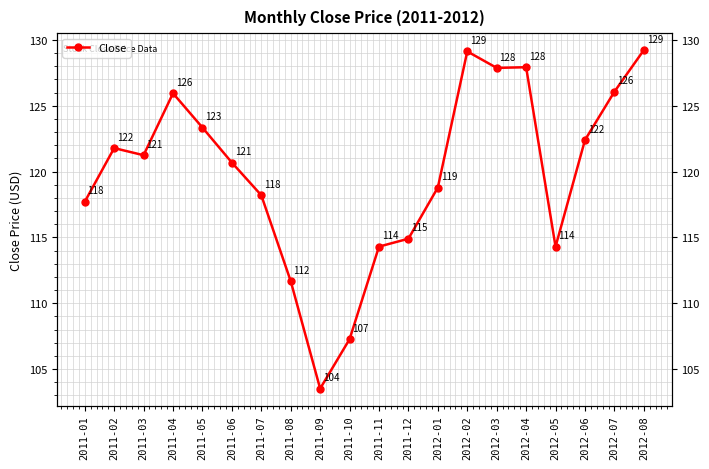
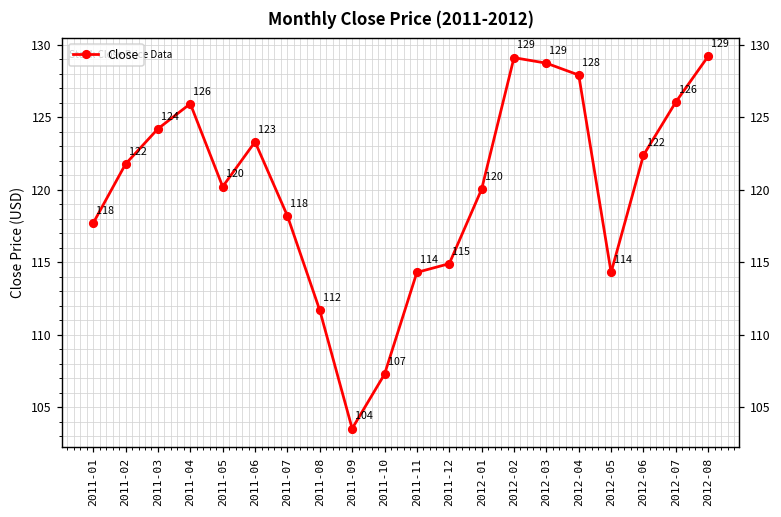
  {
    "2011-01": 118,
    "2011-02": 122,
-   "2011-03": 121,
+   "2011-03": 124,
    "2011-04": 126,
-   "2011-05": 123,
-   "2011-06": 121,
+   "2011-05": 120,
+   "2011-06": 123,
    "2011-07": 118,
    "2011-08": 112,
    "2011-09": 104,
    "2011-10": 107,
    "2011-11": 114,
    "2011-12": 115,
-   "2012-01": 119,
+   "2012-01": 120,
    "2012-02": 129,
-   "2012-03": 128,
+   "2012-03": 129,
    "2012-04": 128,
    "2012-05": 114,
    "2012-06": 122,
    "2012-07": 126,
    "2012-08": 129
  }
